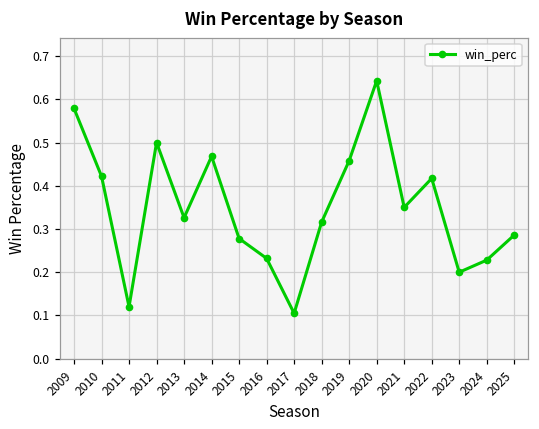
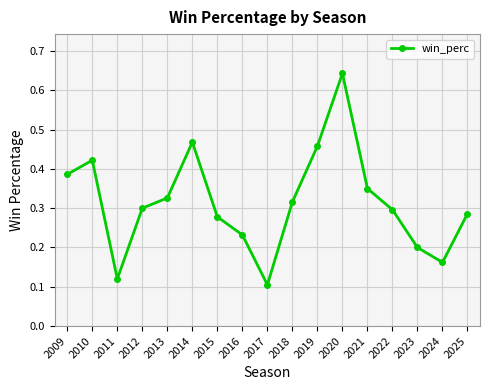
  {
-   "2009": 0.58,
+   "2009": 0.39,
    "2010": 0.42,
    "2011": 0.12,
-   "2012": 0.5,
+   "2012": 0.3,
    "2013": 0.33,
    "2014": 0.47,
    "2015": 0.28,
    "2016": 0.23,
    "2017": 0.11,
    "2018": 0.32,
    "2019": 0.46,
    "2020": 0.64,
    "2021": 0.35,
-   "2022": 0.42,
+   "2022": 0.30,
    "2023": 0.20,
-   "2024": 0.23,
+   "2024": 0.16,
    "2025": 0.29
  }
